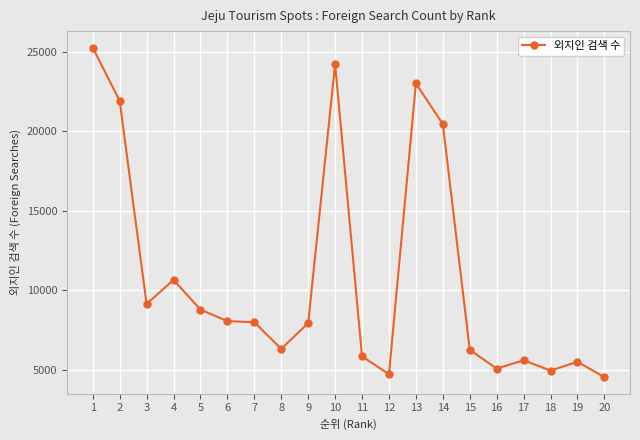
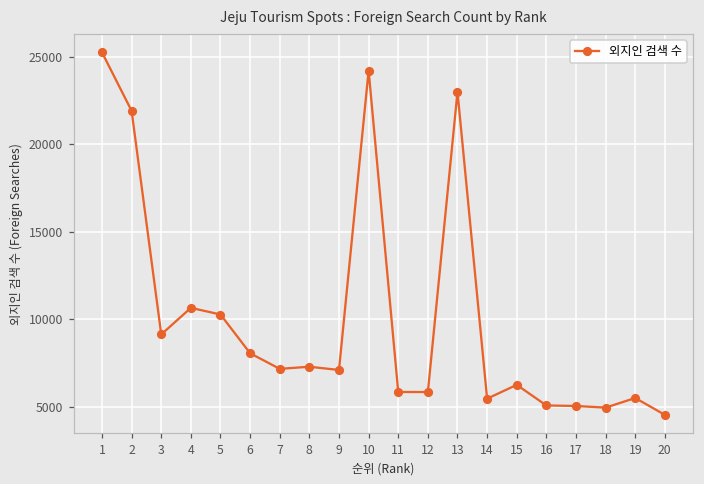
  {
    "1": 25300,
    "2": 21900,
    "3": 9100,
    "4": 10700,
-   "5": 8800,
+   "5": 10300,
    "6": 8100,
-   "7": 8000,
-   "8": 6300,
-   "9": 7900,
+   "7": 7200,
+   "8": 7300,
+   "9": 7100,
    "10": 24200,
    "11": 5900,
-   "12": 4700,
+   "12": 5900,
    "13": 23000,
-   "14": 20500,
+   "14": 5500,
    "15": 6300,
    "16": 5100,
-   "17": 5600,
+   "17": 5100,
    "18": 5000,
    "19": 5500,
    "20": 4600
  }
